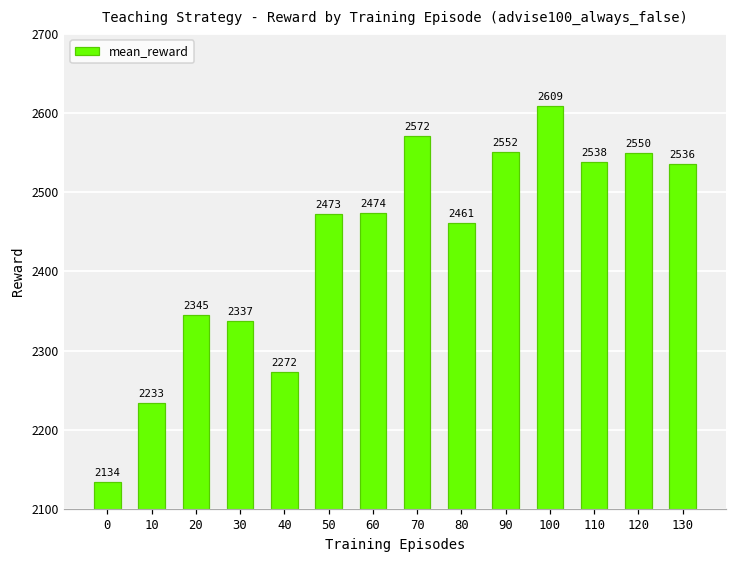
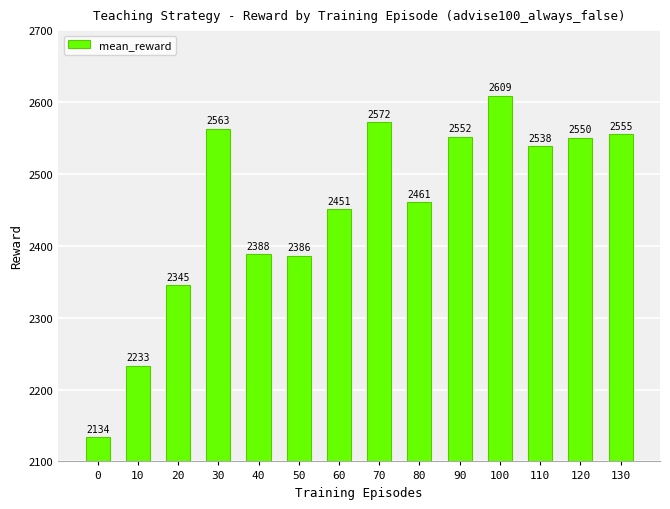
  {
    "0": 2134,
    "10": 2233,
    "20": 2345,
-   "30": 2337,
-   "40": 2272,
-   "50": 2473,
-   "60": 2474,
+   "30": 2563,
+   "40": 2388,
+   "50": 2386,
+   "60": 2451,
    "70": 2572,
    "80": 2461,
    "90": 2552,
    "100": 2609,
    "110": 2538,
    "120": 2550,
-   "130": 2536
+   "130": 2555
  }
